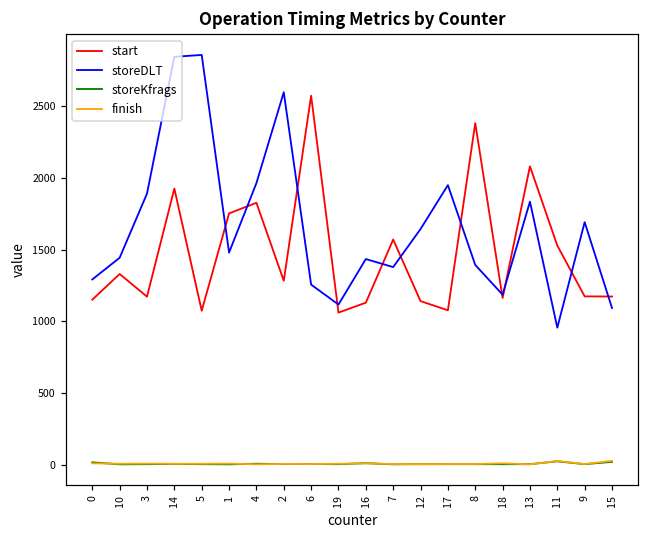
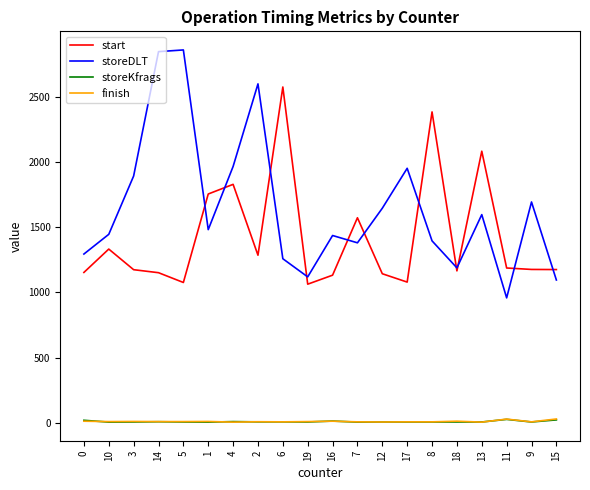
  {
    "start": {
      "0": 1150,
      "10": 1330,
      "3": 1170,
-     "14": 1930,
+     "14": 1150,
      "5": 1080,
      "1": 1750,
      "4": 1830,
      "2": 1280,
      "6": 2570,
      "19": 1060,
      "16": 1130,
      "7": 1570,
      "12": 1140,
      "17": 1080,
      "8": 2380,
      "18": 1160,
      "13": 2080,
-     "11": 1530,
+     "11": 1190,
      "9": 1180,
      "15": 1170
    },
    "storeDLT": {
      "0": 1290,
      "10": 1440,
      "3": 1890,
      "5": 2860,
      "1": 1480,
      "4": 1960,
      "2": 2600,
      "6": 1260,
      "19": 1120,
      "16": 1440,
      "7": 1380,
      "12": 1640,
      "17": 1950,
      "8": 1390,
      "18": 1190,
-     "13": 1840,
+     "13": 1600,
      "11": 960,
      "9": 1690,
      "15": 1090
    }
  }
